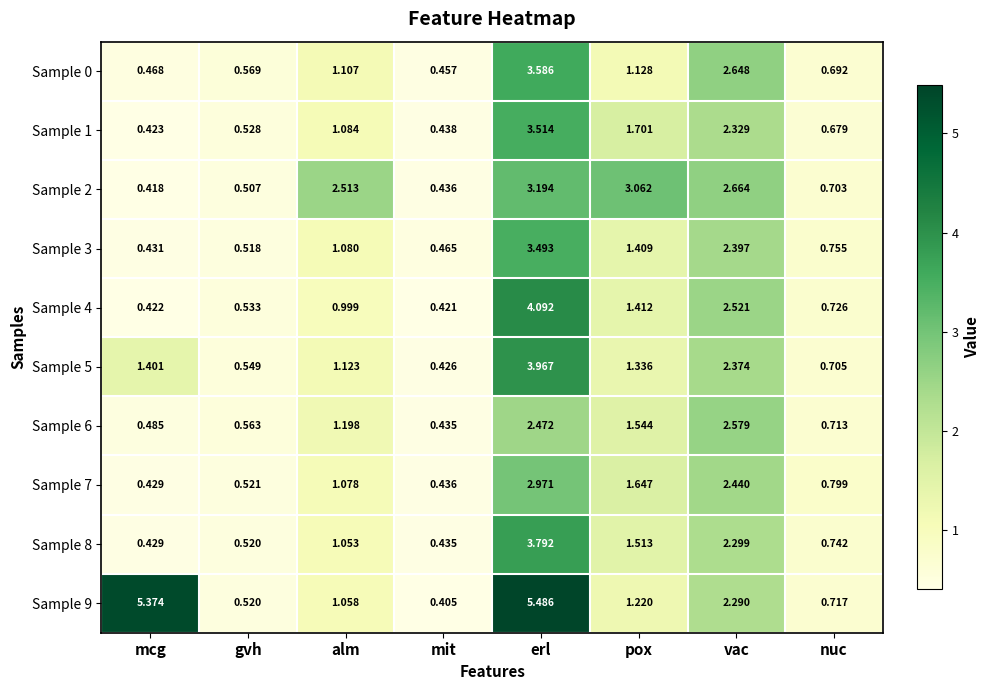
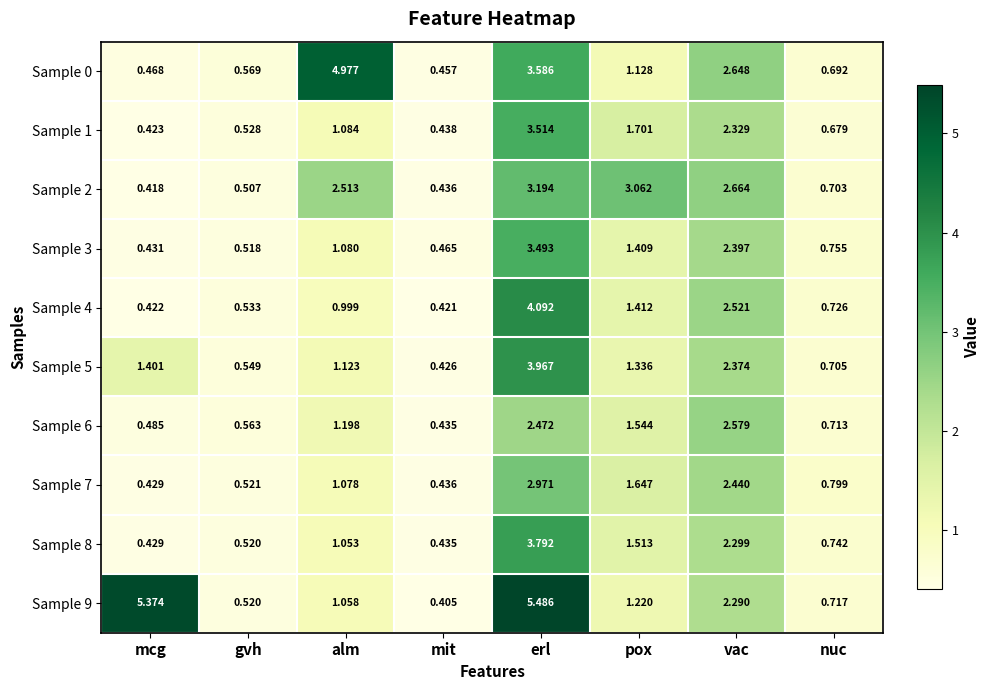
  {
    "Sample 0": {
      "mcg": 0.468,
      "gvh": 0.569,
-     "alm": 1.107,
+     "alm": 4.977,
      "mit": 0.457,
      "erl": 3.586,
      "pox": 1.128,
      "vac": 2.648,
      "nuc": 0.692
    },
    "Sample 1": {
      "mcg": 0.423,
      "gvh": 0.528,
      "alm": 1.084,
      "mit": 0.438,
      "erl": 3.514,
      "pox": 1.701,
      "vac": 2.329,
      "nuc": 0.679
    },
    "Sample 2": {
      "mcg": 0.418,
      "gvh": 0.507,
      "alm": 2.513,
      "mit": 0.436,
      "erl": 3.194,
      "pox": 3.062,
      "vac": 2.664,
      "nuc": 0.703
    },
    "Sample 3": {
      "mcg": 0.431,
      "gvh": 0.518,
      "alm": 1.080,
      "mit": 0.465,
      "erl": 3.493,
      "pox": 1.409,
      "vac": 2.397,
      "nuc": 0.755
    },
    "Sample 4": {
      "mcg": 0.422,
      "gvh": 0.533,
      "alm": 0.999,
      "mit": 0.421,
      "erl": 4.092,
      "pox": 1.412,
      "vac": 2.521,
      "nuc": 0.726
    },
    "Sample 5": {
      "mcg": 1.401,
      "gvh": 0.549,
      "alm": 1.123,
      "mit": 0.426,
      "erl": 3.967,
      "pox": 1.336,
      "vac": 2.374,
      "nuc": 0.705
    },
    "Sample 6": {
      "mcg": 0.485,
      "gvh": 0.563,
      "alm": 1.198,
      "mit": 0.435,
      "erl": 2.472,
      "pox": 1.544,
      "vac": 2.579,
      "nuc": 0.713
    },
    "Sample 7": {
      "mcg": 0.429,
      "gvh": 0.521,
      "alm": 1.078,
      "mit": 0.436,
      "erl": 2.971,
      "pox": 1.647,
      "vac": 2.440,
      "nuc": 0.799
    },
    "Sample 8": {
      "mcg": 0.429,
      "gvh": 0.520,
      "alm": 1.053,
      "mit": 0.435,
      "erl": 3.792,
      "pox": 1.513,
      "vac": 2.299,
      "nuc": 0.742
    },
    "Sample 9": {
      "mcg": 5.374,
      "gvh": 0.520,
      "alm": 1.058,
      "mit": 0.405,
      "erl": 5.486,
      "pox": 1.220,
      "vac": 2.290,
      "nuc": 0.717
    }
  }
